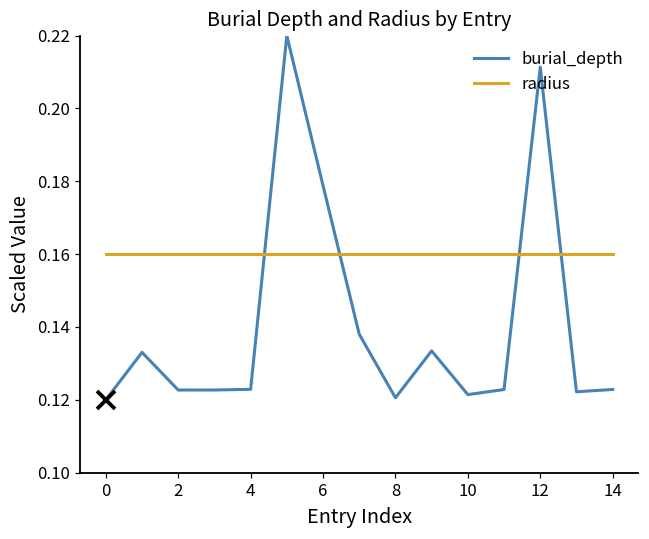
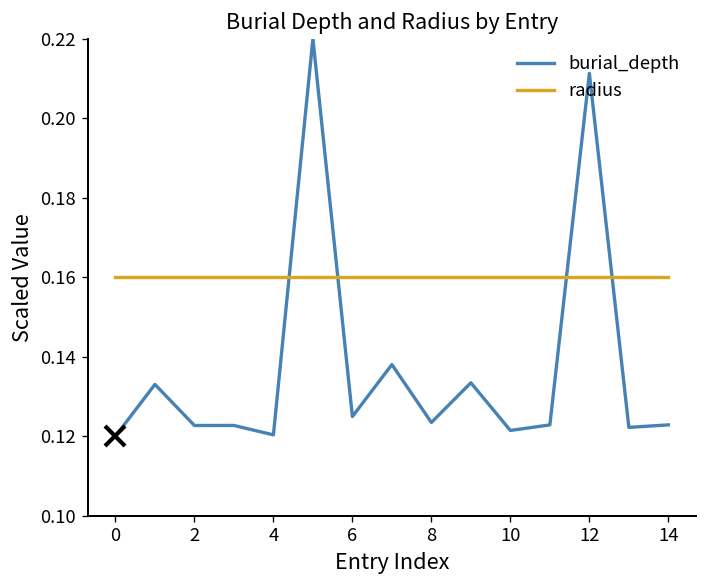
  {
    "burial_depth": {
      "2": 0.123,
-     "4": 0.123,
-     "6": 0.179,
-     "8": 0.121,
+     "4": 0.120,
+     "6": 0.125,
+     "8": 0.123,
      "10": 0.121,
      "12": 0.211,
      "14": 0.123
    },
    "radius": {
      "0": 0.160,
      "2": 0.160,
      "4": 0.160,
      "6": 0.160,
      "8": 0.160,
      "10": 0.160,
      "12": 0.160,
      "14": 0.160
    }
  }
